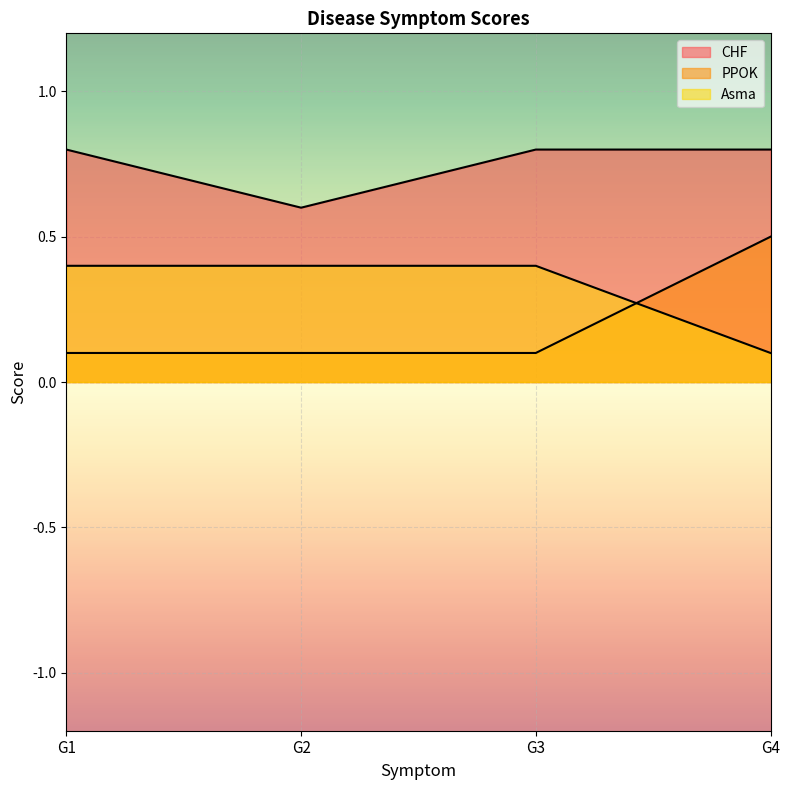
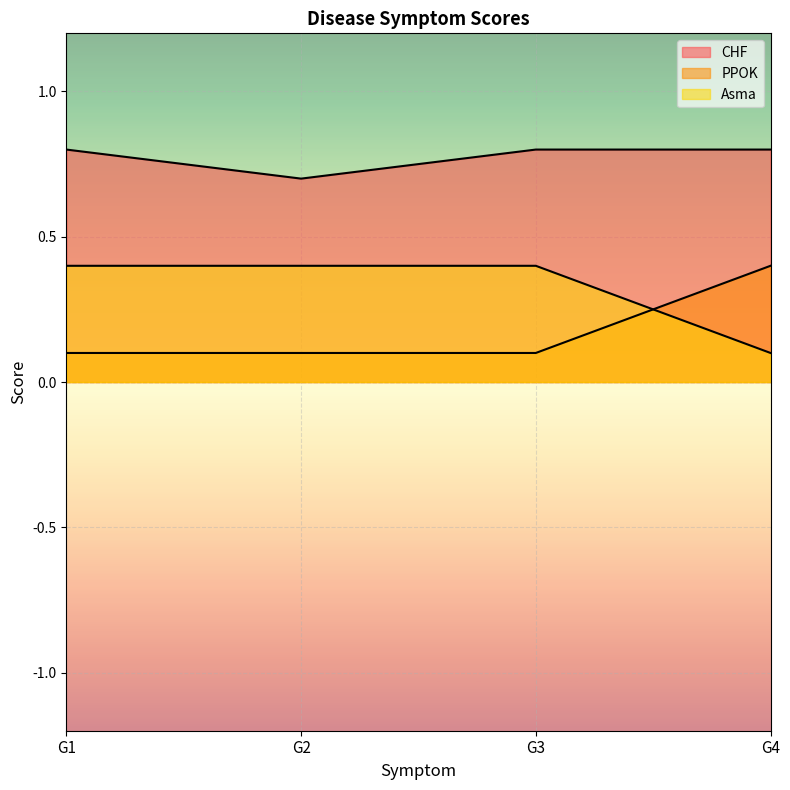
  {
    "CHF": {
      "G1": 0.8,
-     "G2": 0.6,
+     "G2": 0.7,
      "G3": 0.8,
      "G4": 0.8
    },
    "PPOK": {
      "G1": 0.1,
      "G2": 0.1,
      "G3": 0.1,
-     "G4": 0.5
+     "G4": 0.4
    },
    "Asma": {
      "G1": 0.4,
      "G2": 0.4,
      "G3": 0.4,
      "G4": 0.1
    }
  }
